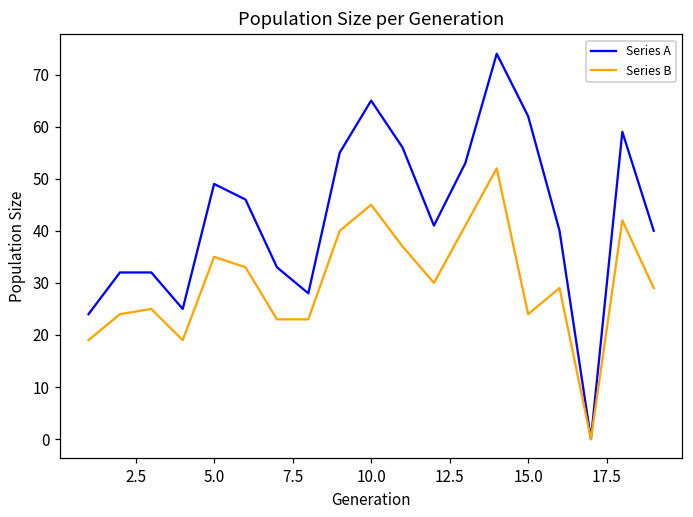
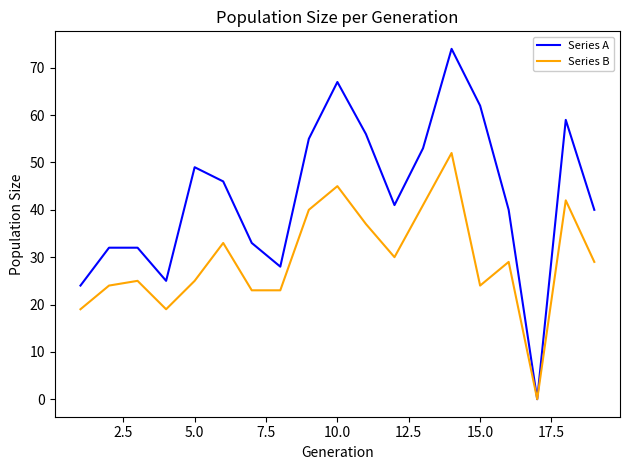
  {
    "Series A": {
      "5.0": 49,
-     "10.0": 65,
+     "10.0": 67,
      "15.0": 62
    },
    "Series B": {
-     "5.0": 35,
+     "5.0": 25,
      "10.0": 45,
      "15.0": 24
    }
  }
